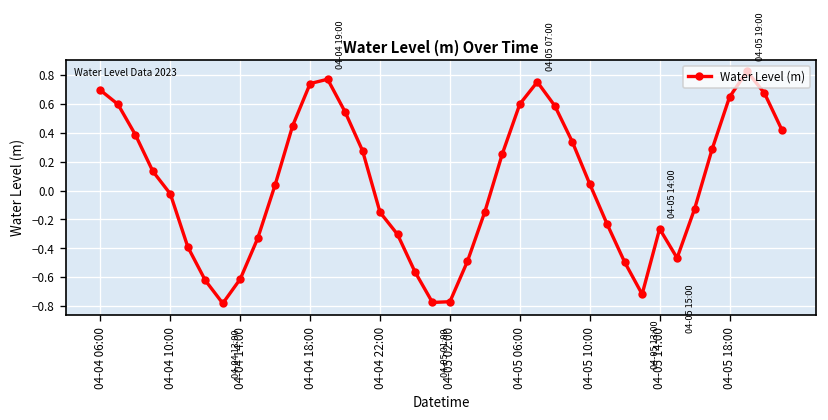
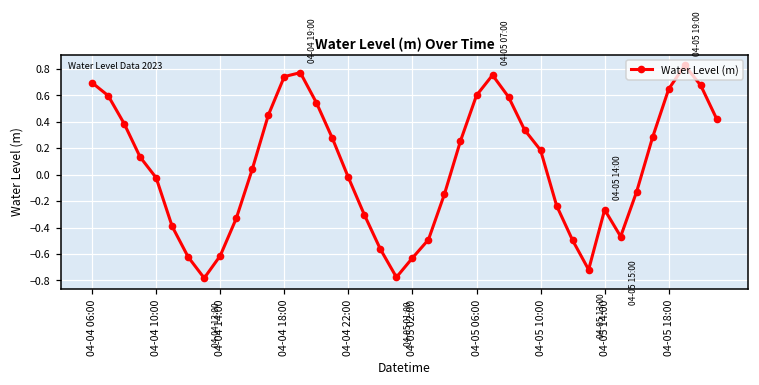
  {
    "04-04 10:00": -0.02,
    "04-04 14:00": -0.61,
    "04-04 18:00": 0.74,
-   "04-04 22:00": -0.15,
-   "04-05 02:00": -0.77,
+   "04-04 22:00": -0.02,
+   "04-05 02:00": -0.63,
    "04-05 06:00": 0.60,
-   "04-05 10:00": 0.05,
+   "04-05 10:00": 0.19,
    "04-05 18:00": 0.65
  }
